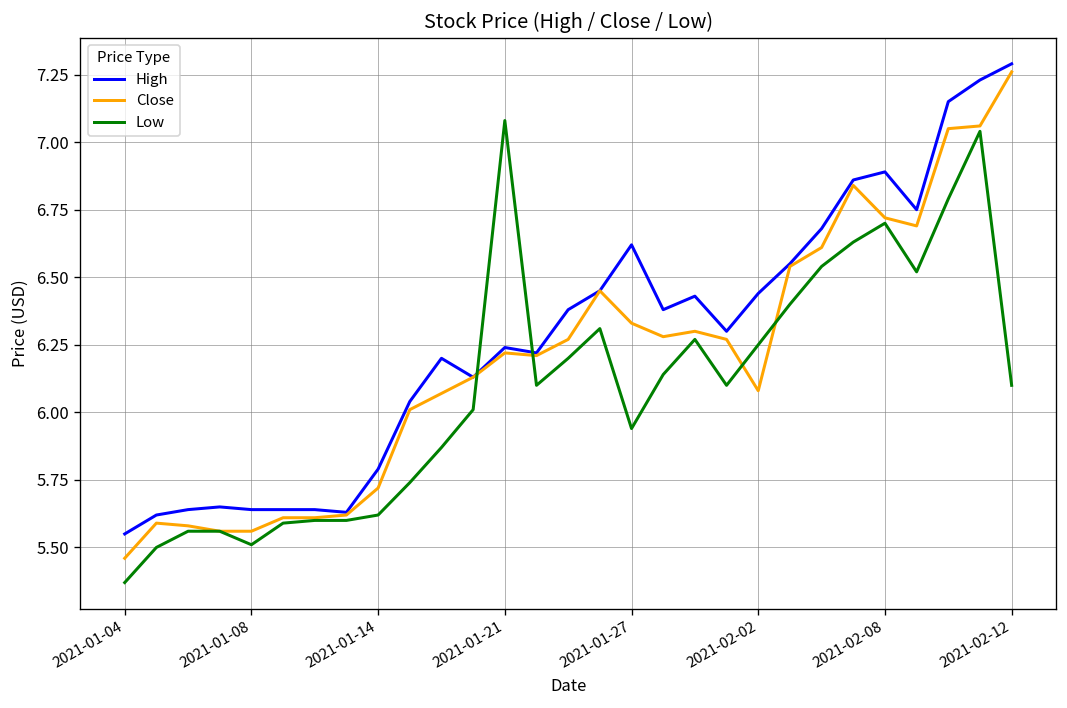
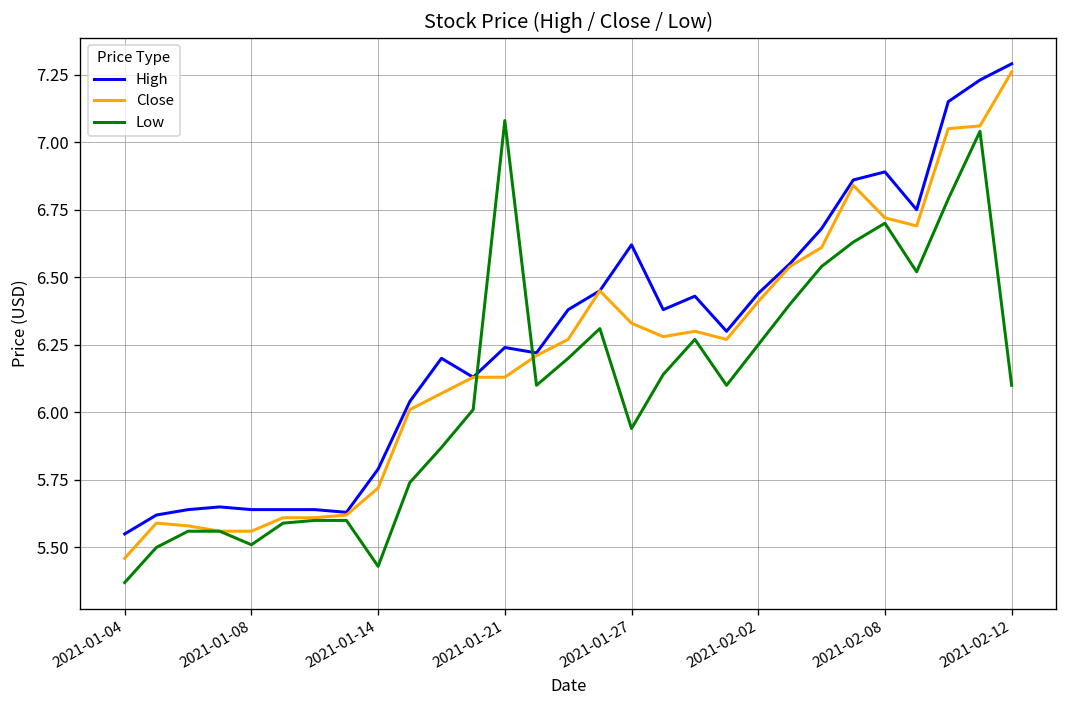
  {
    "High": {
      "2021-01-04": 5.55,
      "2021-01-08": 5.64,
      "2021-01-14": 5.79,
      "2021-01-21": 6.24,
      "2021-01-27": 6.62,
      "2021-02-02": 6.44,
      "2021-02-08": 6.89,
      "2021-02-12": 7.29
    },
    "Close": {
      "2021-01-04": 5.46,
      "2021-01-08": 5.56,
      "2021-01-14": 5.72,
-     "2021-01-21": 6.22,
+     "2021-01-21": 6.13,
      "2021-01-27": 6.33,
-     "2021-02-02": 6.08,
+     "2021-02-02": 6.41,
      "2021-02-08": 6.72,
      "2021-02-12": 7.26
    },
    "Low": {
      "2021-01-04": 5.37,
      "2021-01-08": 5.51,
-     "2021-01-14": 5.62,
+     "2021-01-14": 5.43,
      "2021-01-21": 7.08,
      "2021-01-27": 5.94,
      "2021-02-02": 6.25,
      "2021-02-08": 6.70,
      "2021-02-12": 6.10
    }
  }
